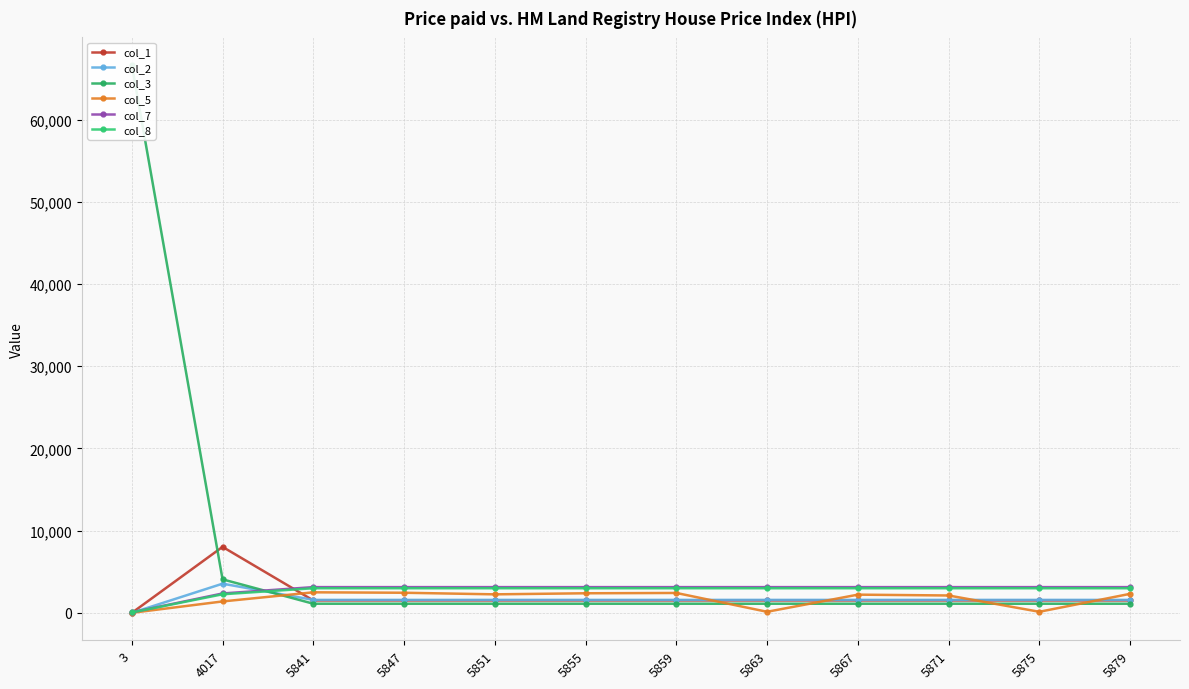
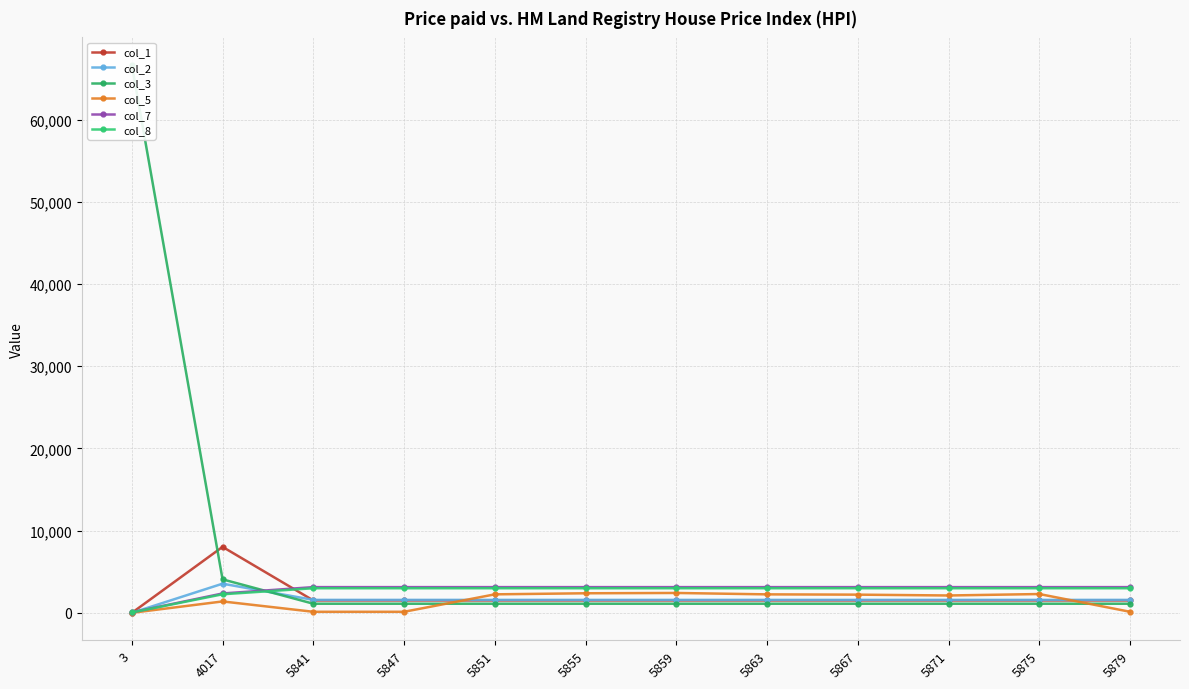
  {
    "col_1": {
      "4017": "8,000"
    },
    "col_2": {
      "4017": "4,000"
    },
    "col_5": {
      "4017": "1,000",
-     "5841": "3,000",
-     "5847": "2,000",
+     "5841": "0",
+     "5847": "0",
      "5851": "2,000",
      "5855": "2,000",
      "5859": "2,000",
-     "5863": "0",
+     "5863": "2,000",
      "5867": "2,000",
      "5871": "2,000",
-     "5875": "0",
-     "5879": "2,000"
+     "5875": "2,000",
+     "5879": "0"
    }
  }
